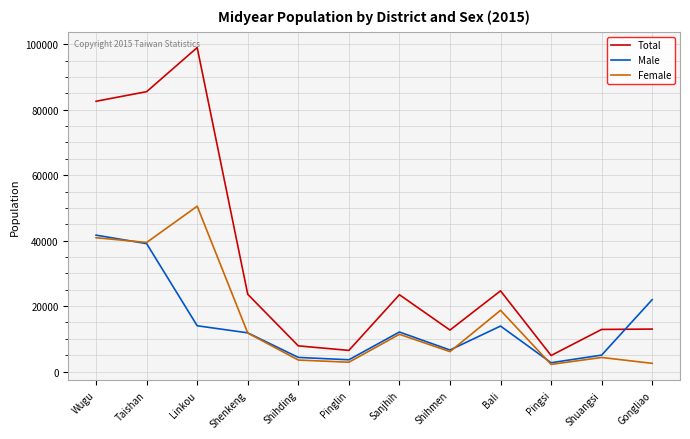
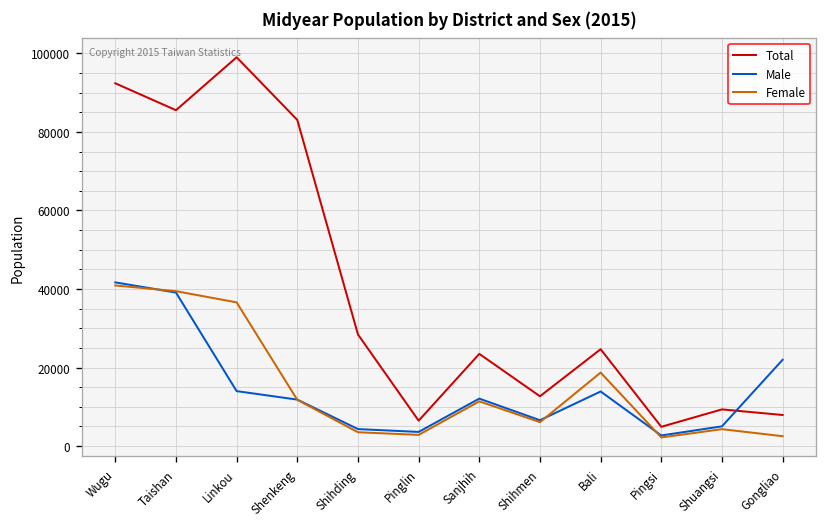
  {
    "Total": {
-     "Wugu": 83000,
+     "Wugu": 92000,
      "Taishan": 86000,
-     "Shenkeng": 24000,
-     "Shihding": 8000,
+     "Shenkeng": 83000,
+     "Shihding": 28000,
      "Pinglin": 6000,
      "Sanjhih": 23000,
      "Shihmen": 13000,
      "Bali": 25000,
      "Pingsi": 5000,
-     "Shuangsi": 13000,
-     "Gongliao": 13000
+     "Shuangsi": 9000,
+     "Gongliao": 8000
    },
    "Male": {
      "Wugu": 42000,
      "Linkou": 14000,
      "Shihding": 4000,
      "Bali": 14000,
      "Gongliao": 22000
    },
    "Female": {
      "Wugu": 41000,
-     "Linkou": 51000,
+     "Linkou": 37000,
      "Shihding": 4000,
      "Bali": 19000,
      "Gongliao": 3000
    }
  }
